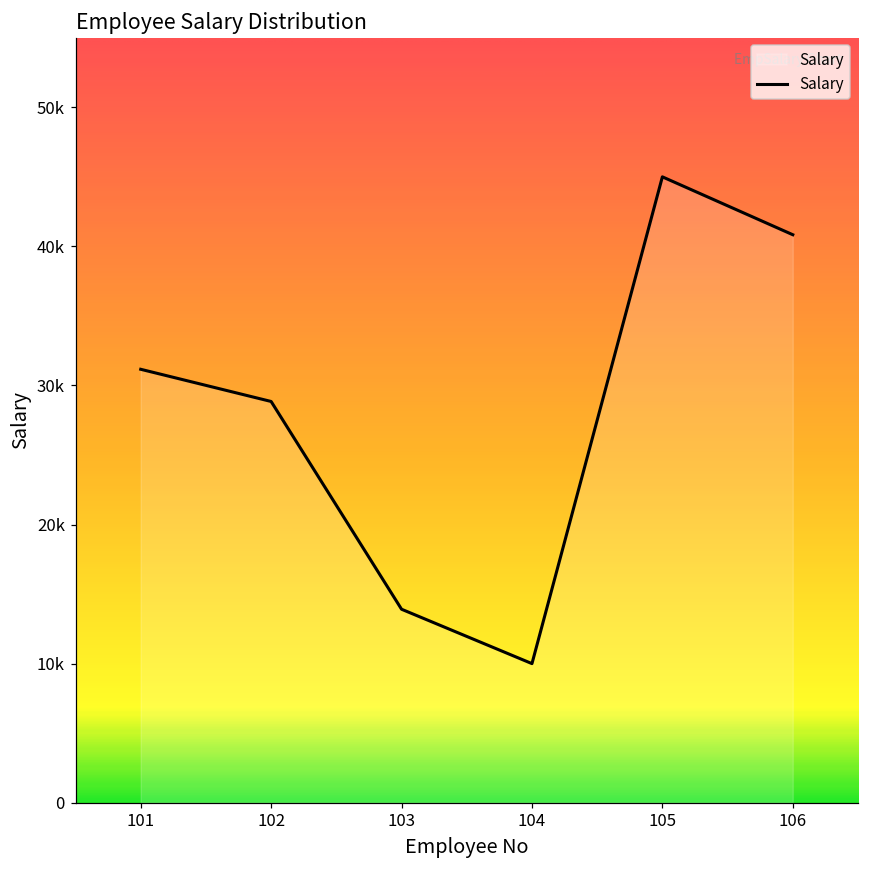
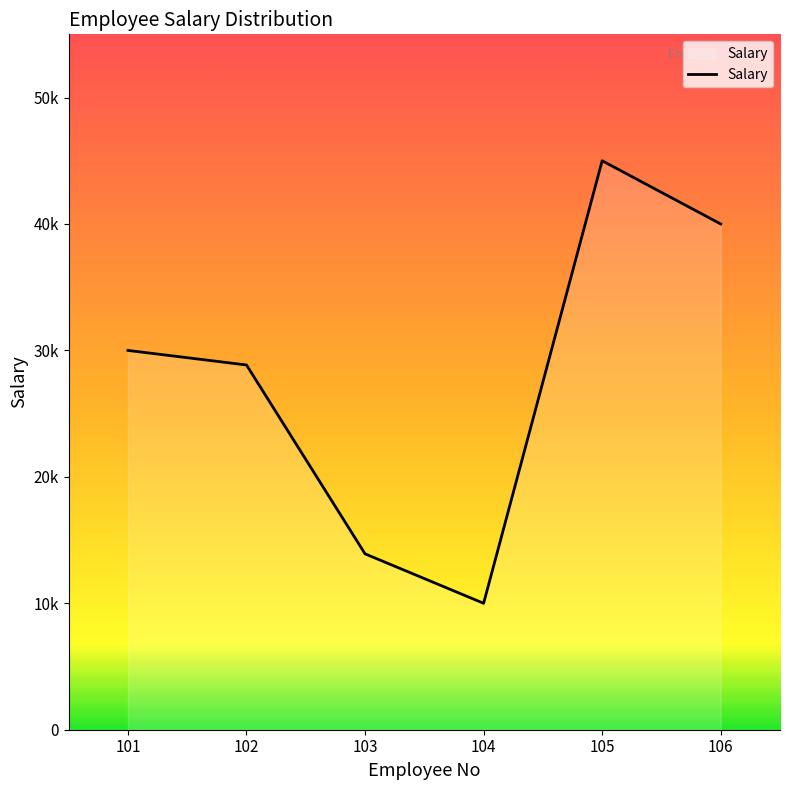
  {
-   "101": 31200,
+   "101": 30000,
    "102": 28800,
    "103": 13900,
    "104": 10000,
    "105": 45000,
-   "106": 40800
+   "106": 40000
  }
